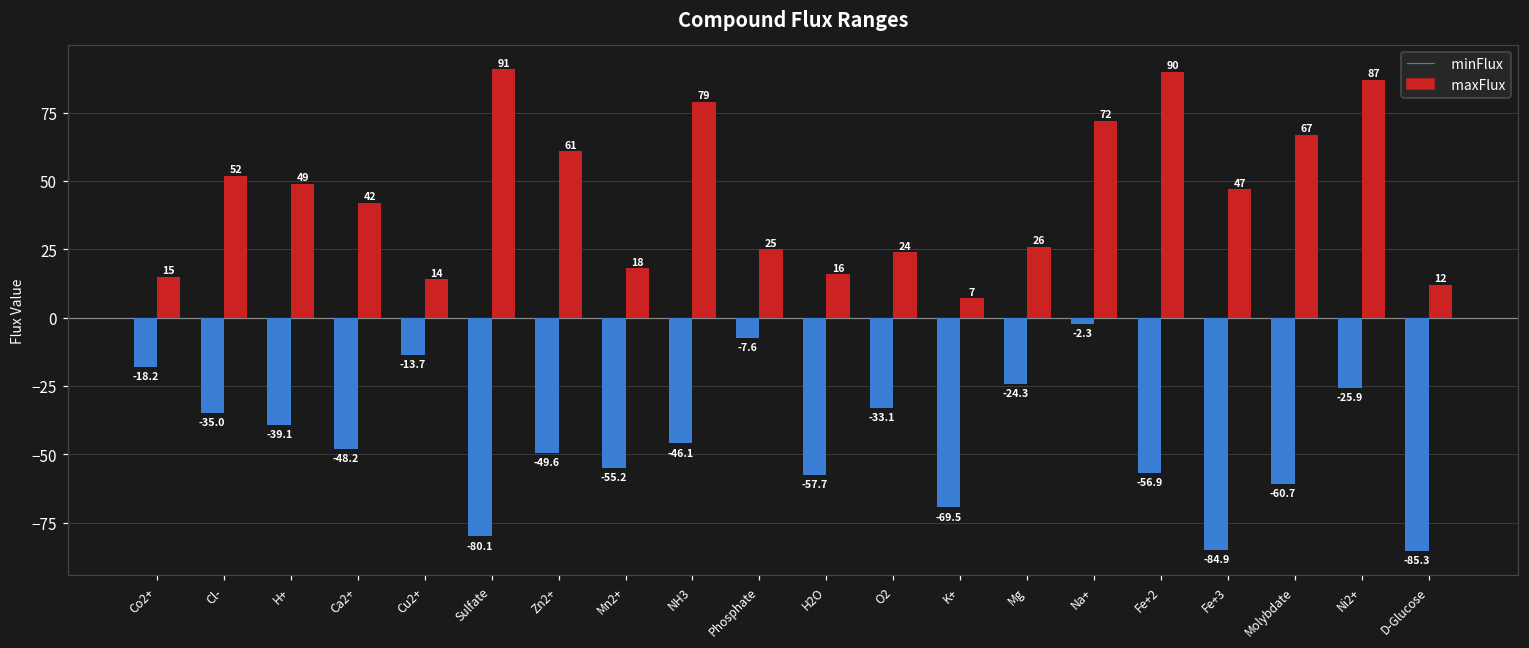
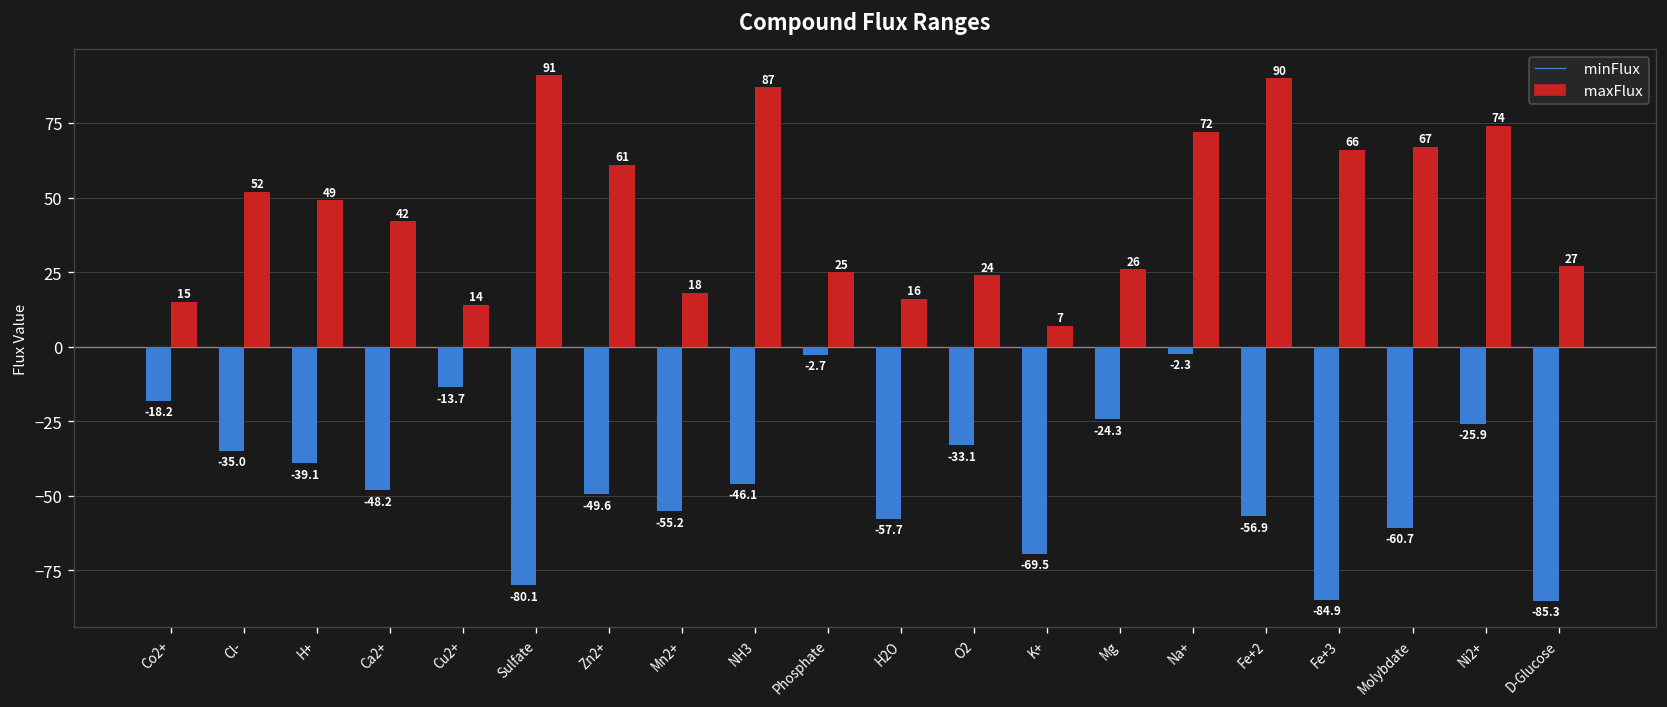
  {
    "minFlux": {
      "Co2+": -18.2,
      "Cl-": -35.0,
      "H+": -39.1,
      "Ca2+": -48.2,
      "Cu2+": -13.7,
      "Sulfate": -80.1,
      "Zn2+": -49.6,
      "Mn2+": -55.2,
      "NH3": -46.1,
-     "Phosphate": -7.6,
+     "Phosphate": -2.7,
      "H2O": -57.7,
      "O2": -33.1,
      "K+": -69.5,
      "Mg": -24.3,
      "Na+": -2.3,
      "Fe+2": -56.9,
      "Fe+3": -84.9,
      "Molybdate": -60.7,
      "Ni2+": -25.9,
      "D-Glucose": -85.3
    },
    "maxFlux": {
      "Co2+": 15,
      "Cl-": 52,
      "H+": 49,
      "Ca2+": 42,
      "Cu2+": 14,
      "Sulfate": 91,
      "Zn2+": 61,
      "Mn2+": 18,
-     "NH3": 79,
+     "NH3": 87,
      "Phosphate": 25,
      "H2O": 16,
      "O2": 24,
      "K+": 7,
      "Mg": 26,
      "Na+": 72,
      "Fe+2": 90,
-     "Fe+3": 47,
+     "Fe+3": 66,
      "Molybdate": 67,
-     "Ni2+": 87,
-     "D-Glucose": 12
+     "Ni2+": 74,
+     "D-Glucose": 27
    }
  }
